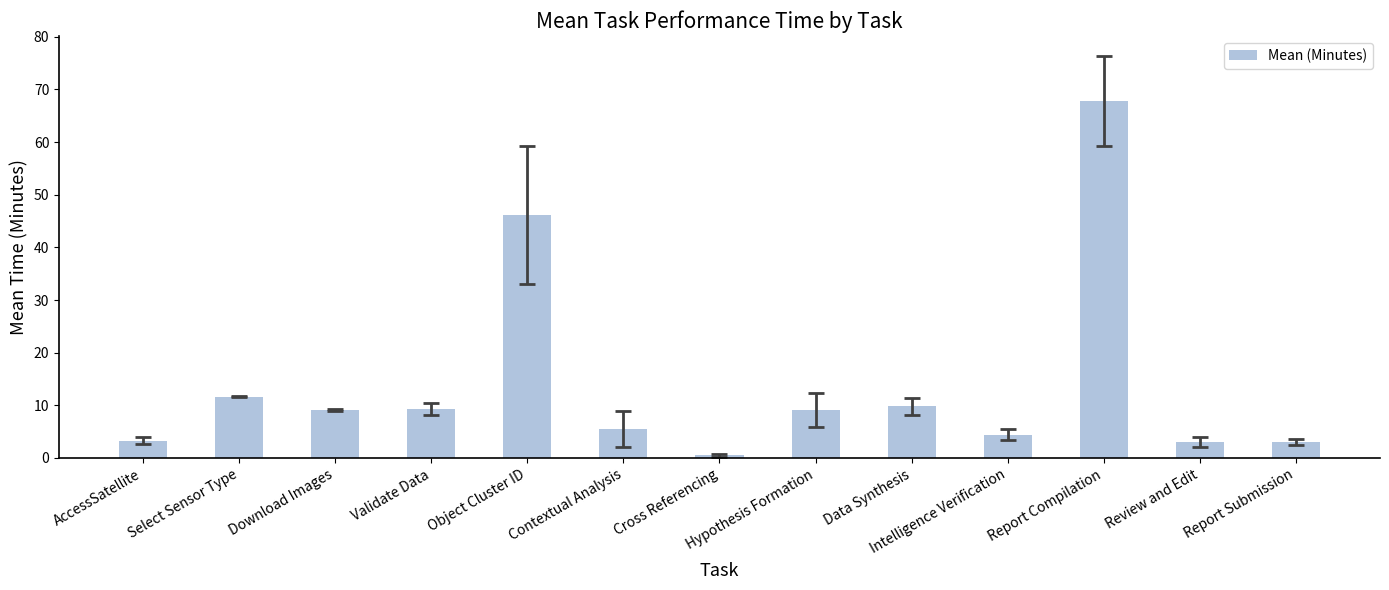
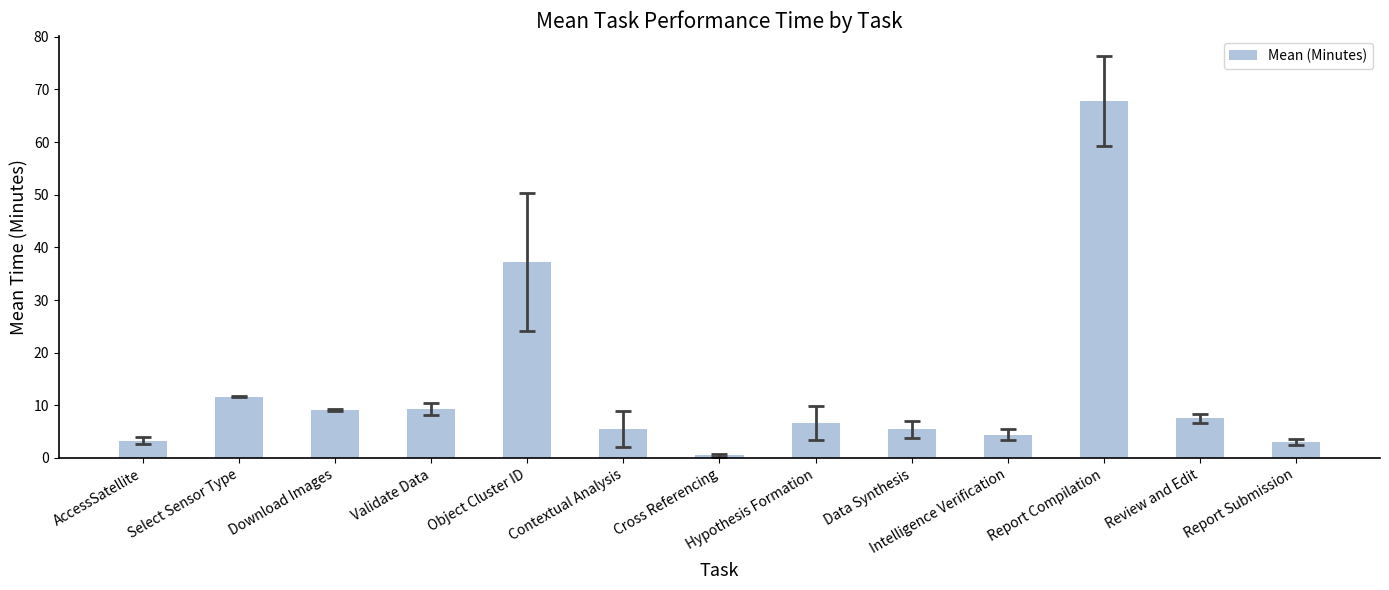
  {
    "Mean (Minutes)": {
      "AccessSatellite": 3,
      "Select Sensor Type": 12,
      "Download Images": 9,
      "Validate Data": 9,
-     "Object Cluster ID": 46,
+     "Object Cluster ID": 37,
      "Contextual Analysis": 6,
      "Cross Referencing": 0,
-     "Hypothesis Formation": 9,
-     "Data Synthesis": 10,
+     "Hypothesis Formation": 7,
+     "Data Synthesis": 5,
      "Intelligence Verification": 4,
      "Report Compilation": 68,
-     "Review and Edit": 3,
+     "Review and Edit": 8,
      "Report Submission": 3
    }
  }
